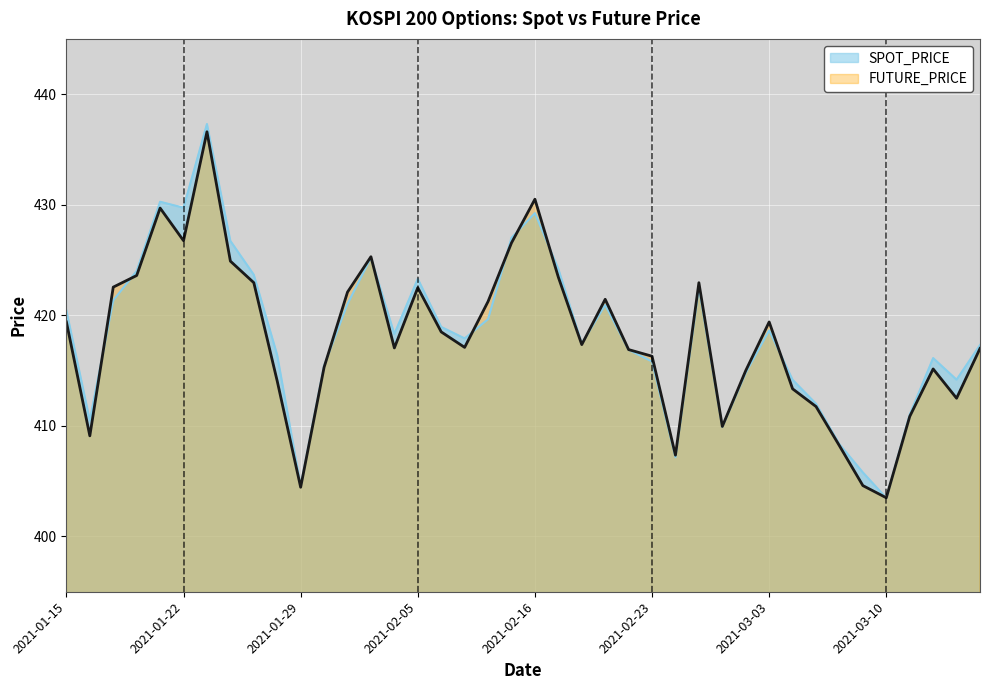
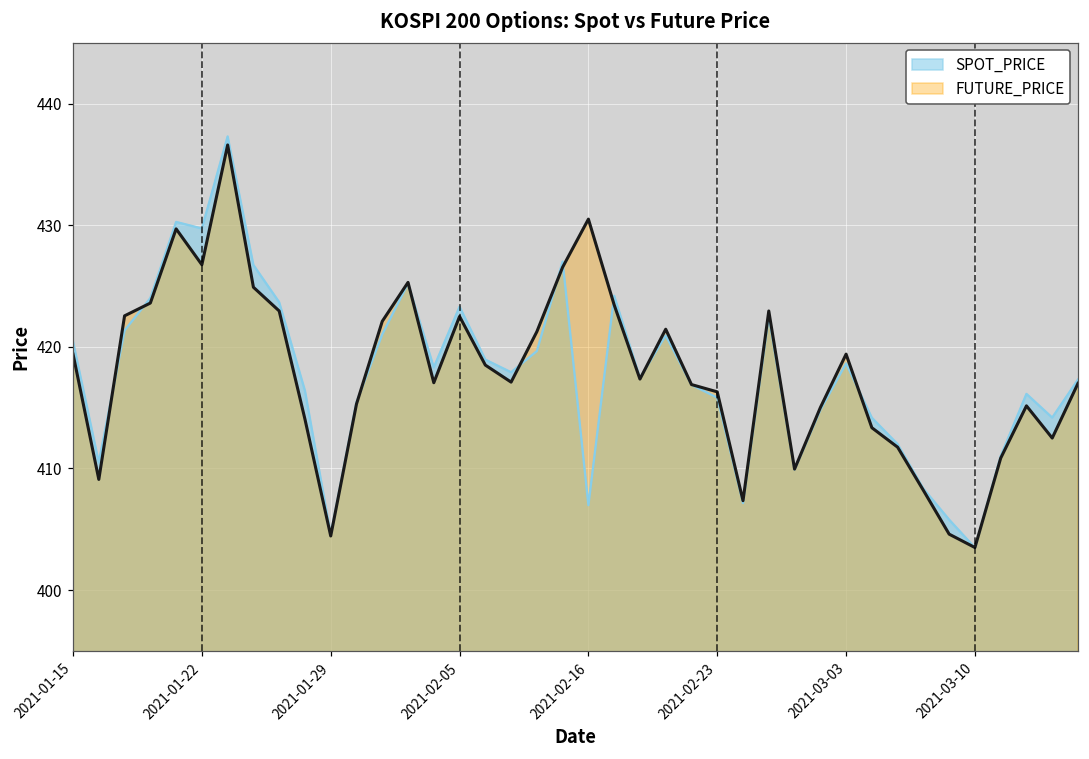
  {
    "SPOT_PRICE": {
      "2021-01-15": 420.4,
      "2021-01-22": 429.7,
      "2021-02-05": 423.3,
-     "2021-02-16": 429.2,
+     "2021-02-16": 407.0,
      "2021-02-23": 415.8,
      "2021-03-03": 418.6
    },
    "FUTURE_PRICE": {
      "2021-01-15": 419.4,
      "2021-01-22": 426.8,
      "2021-02-05": 422.5,
      "2021-02-16": 430.5,
      "2021-02-23": 416.3,
      "2021-03-03": 419.4
    }
  }
